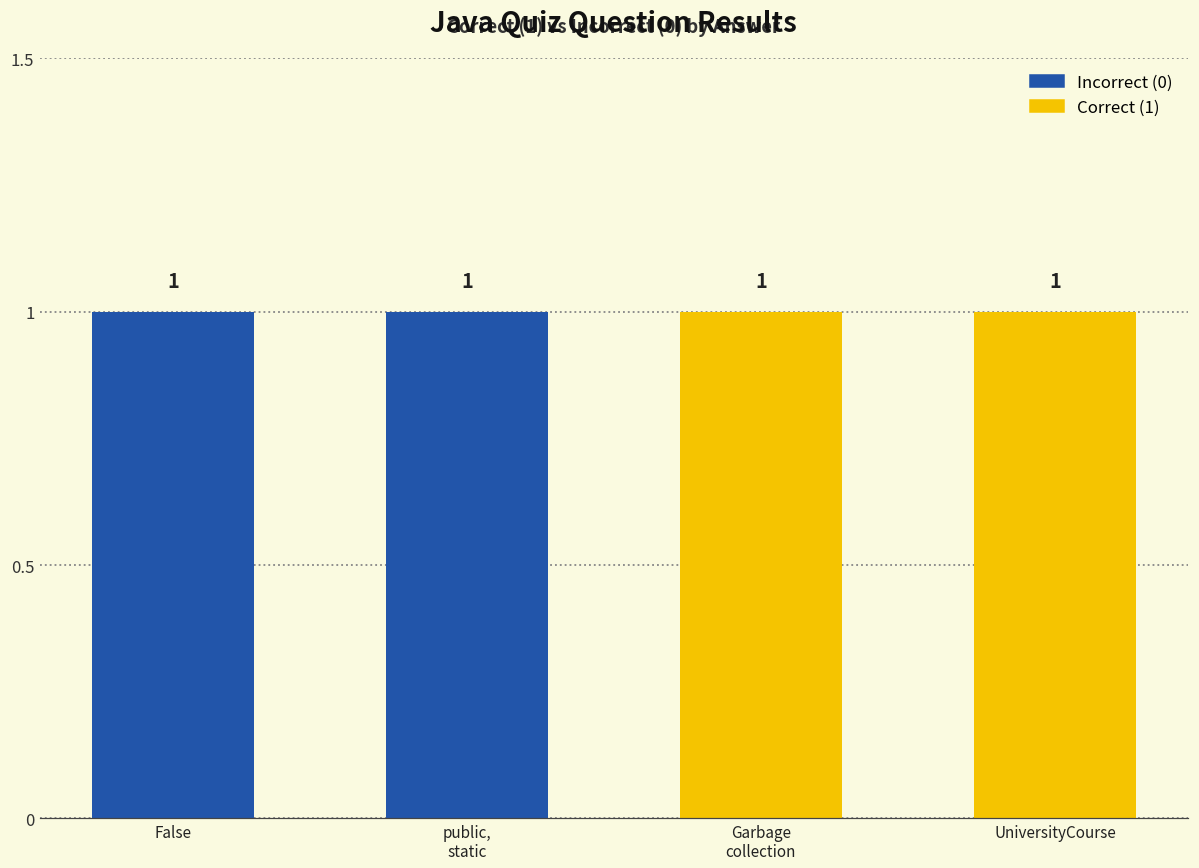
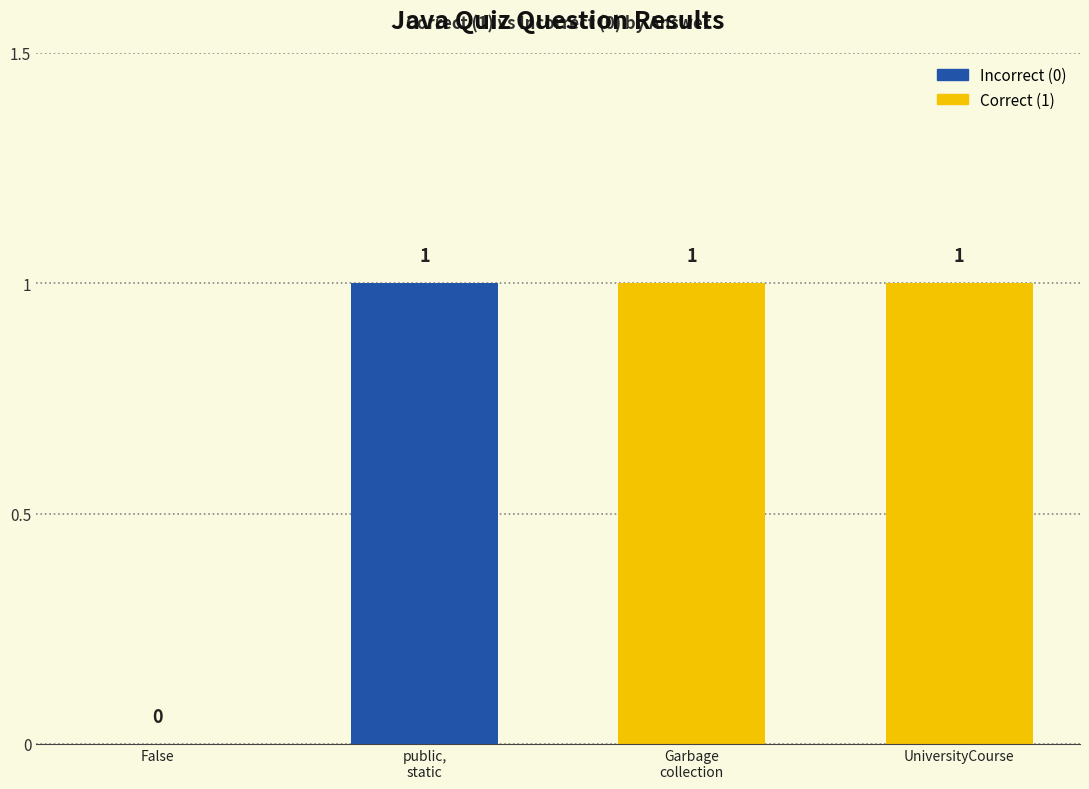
  {
-   "False": 1,
+   "False": 0,
    "public, static": 1,
    "Garbage collection": 1,
    "UniversityCourse": 1
  }
